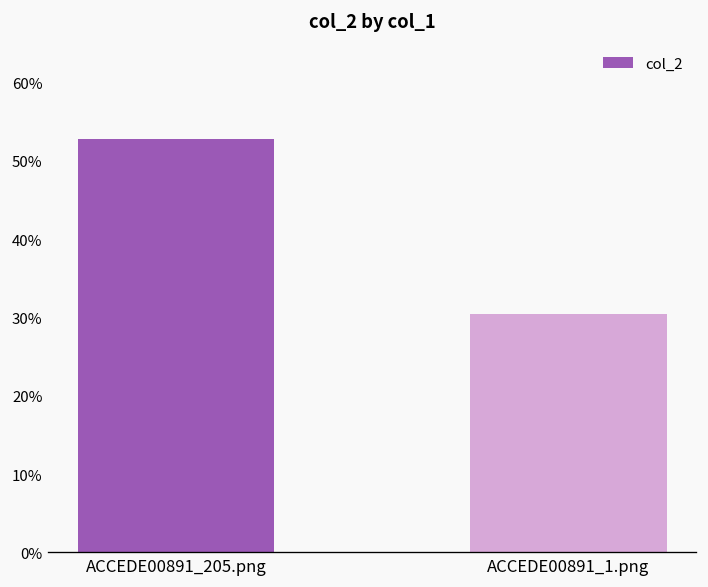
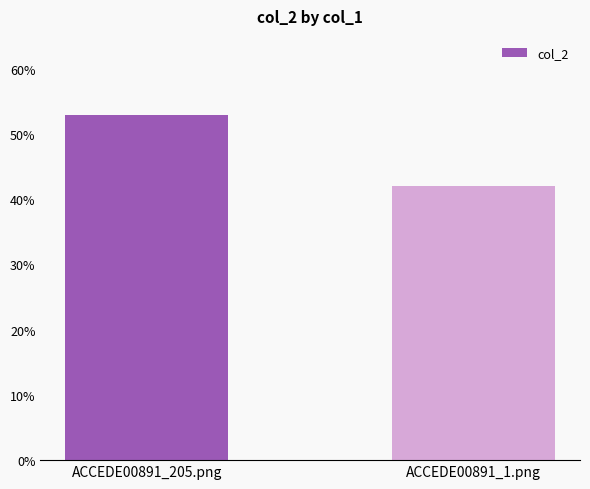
  {
    "ACCEDE00891_205.png": "53%",
-   "ACCEDE00891_1.png": "30%"
+   "ACCEDE00891_1.png": "42%"
  }
